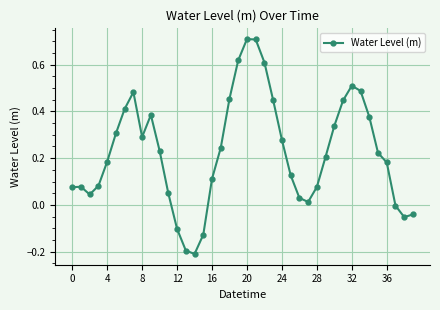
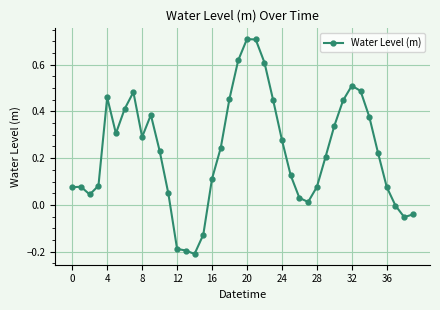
  {
    "0": 0.08,
-   "4": 0.18,
+   "4": 0.46,
    "8": 0.29,
-   "12": -0.10,
+   "12": -0.19,
    "16": 0.11,
    "20": 0.71,
    "24": 0.28,
    "28": 0.08,
    "32": 0.51,
-   "36": 0.18
+   "36": 0.08
  }
